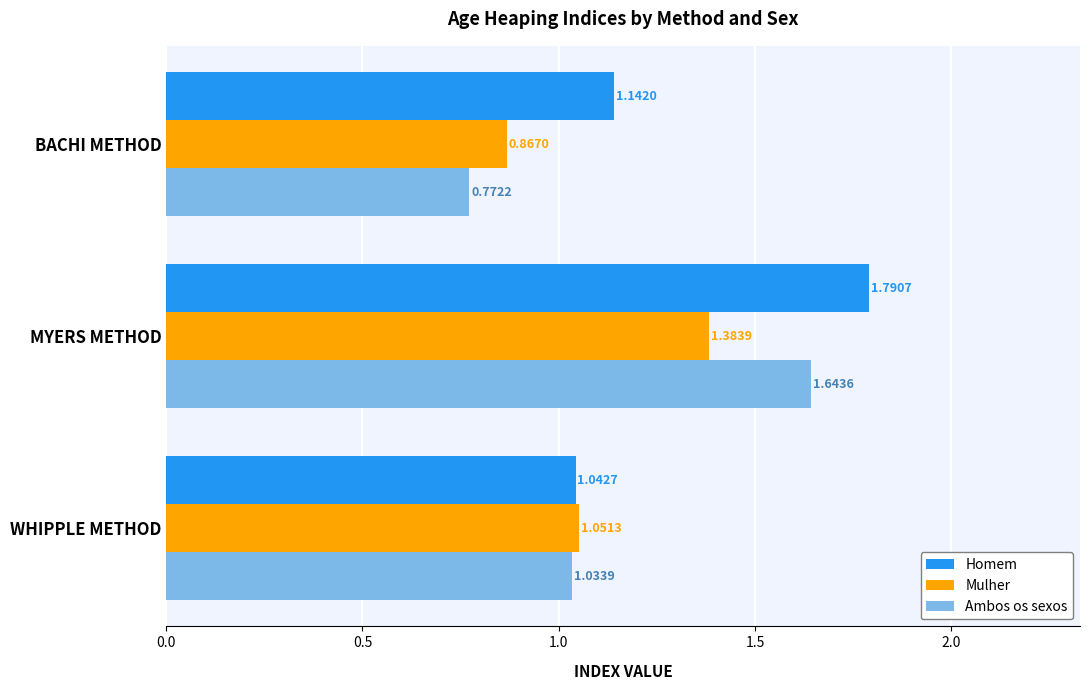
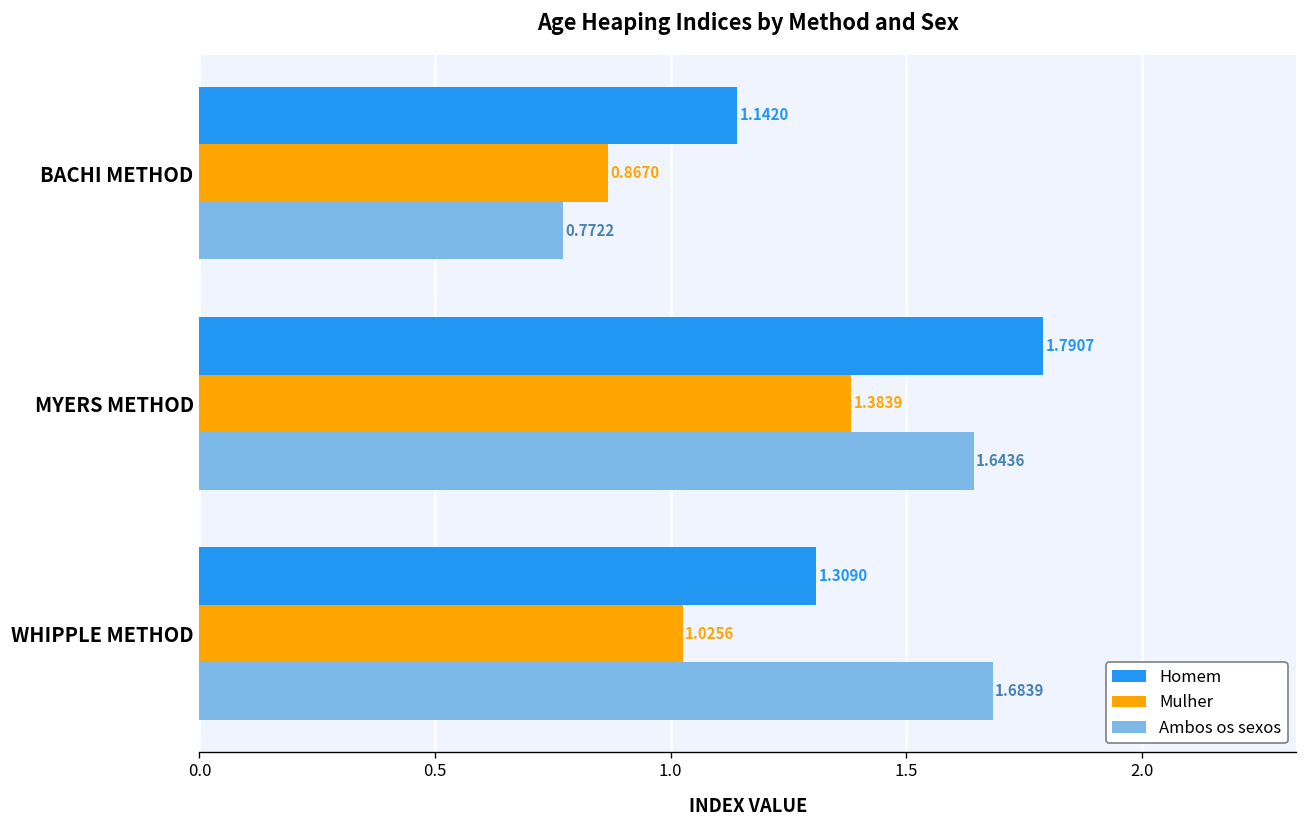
  {
    "Homem": {
      "BACHI METHOD": 1.1420,
      "MYERS METHOD": 1.7907,
-     "WHIPPLE METHOD": 1.0427
+     "WHIPPLE METHOD": 1.3090
    },
    "Mulher": {
      "BACHI METHOD": 0.8670,
      "MYERS METHOD": 1.3839,
-     "WHIPPLE METHOD": 1.0513
+     "WHIPPLE METHOD": 1.0256
    },
    "Ambos os sexos": {
      "BACHI METHOD": 0.7722,
      "MYERS METHOD": 1.6436,
-     "WHIPPLE METHOD": 1.0339
+     "WHIPPLE METHOD": 1.6839
    }
  }
